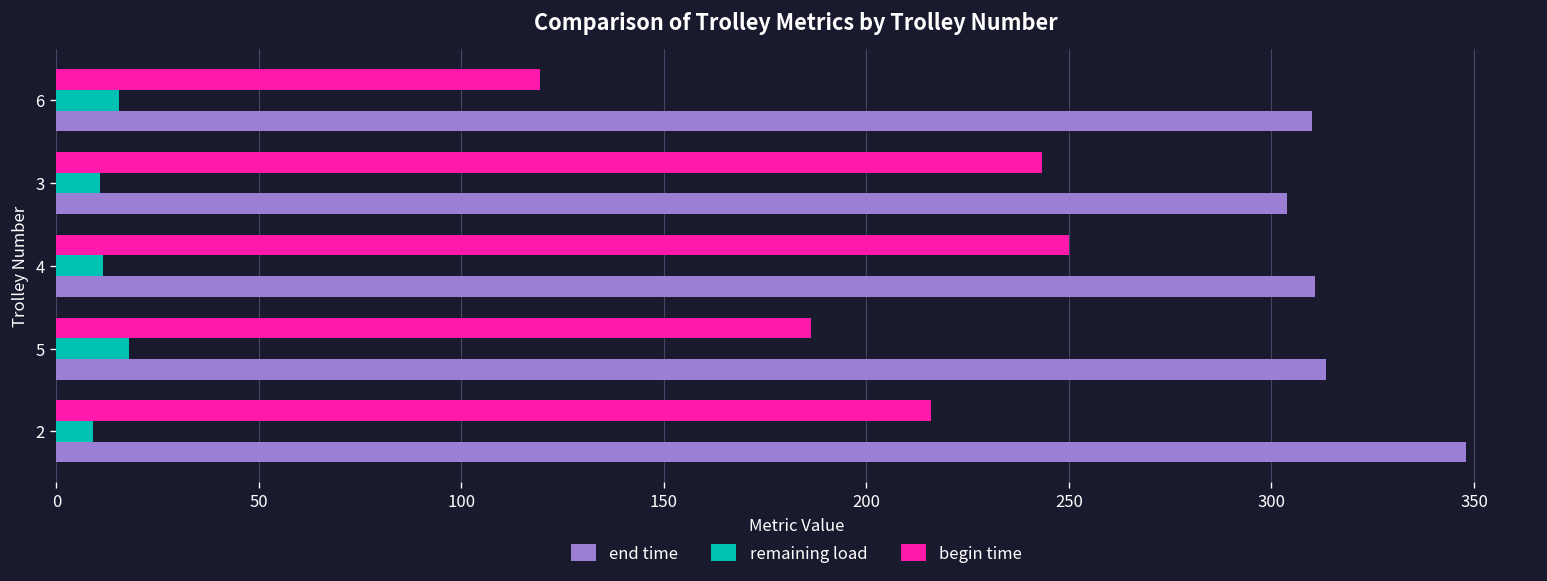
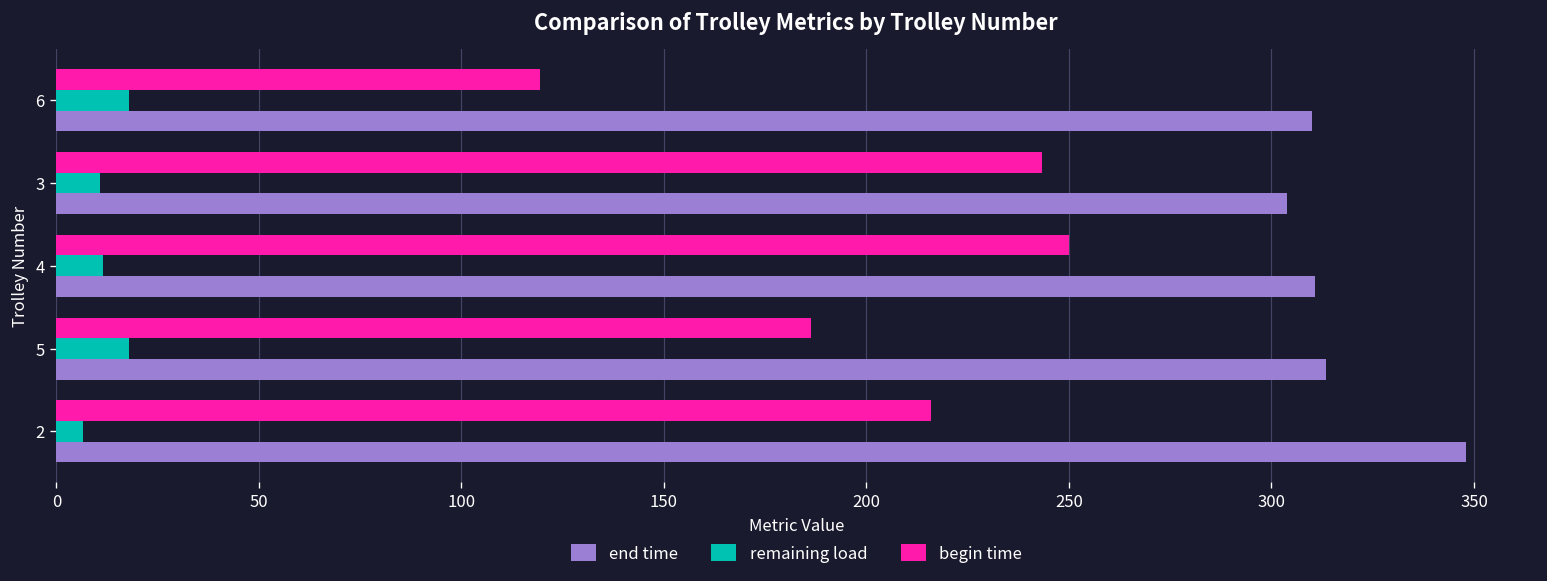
  {
    "end time": {
      "6": 310,
      "3": 304,
      "4": 311,
      "5": 313,
      "2": 348
    },
    "remaining load": {
-     "6": 16,
+     "6": 18,
      "3": 11,
      "4": 12,
      "5": 18,
-     "2": 9
+     "2": 6
    },
    "begin time": {
      "6": 119,
      "3": 243,
      "4": 250,
      "5": 186,
      "2": 216
    }
  }
